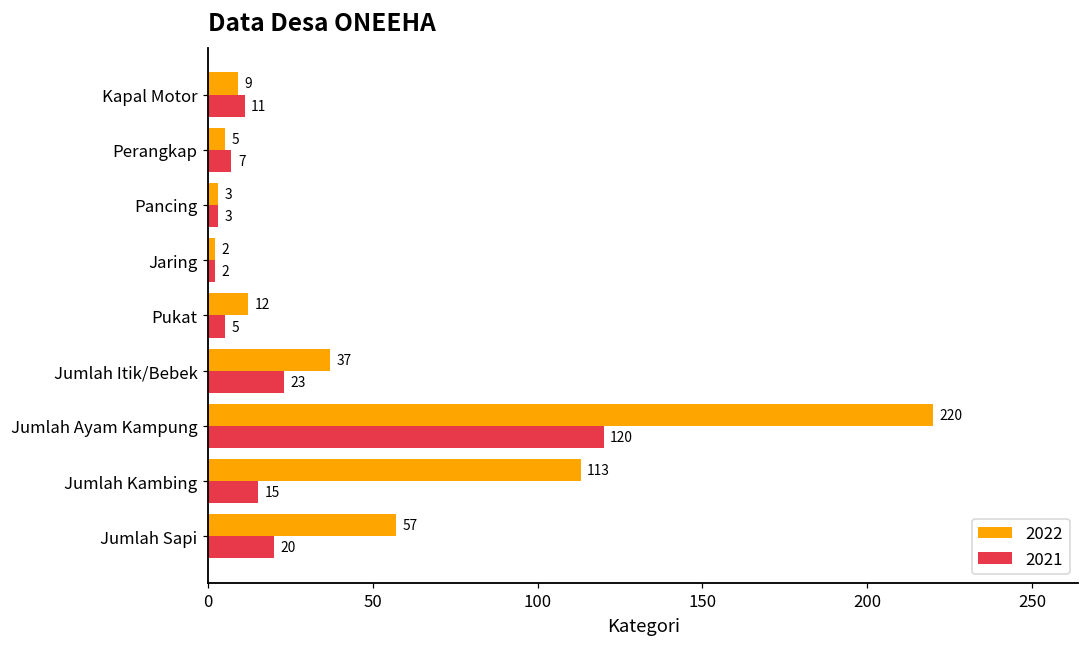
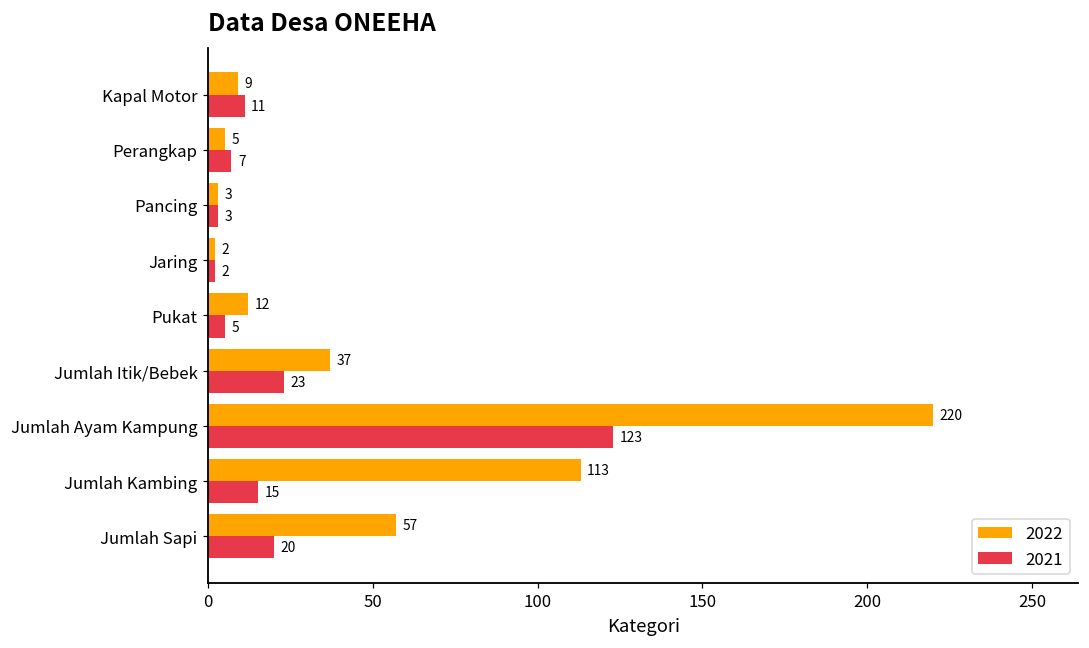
  {
    "2022": {
      "Kapal Motor": 9,
      "Perangkap": 5,
      "Pancing": 3,
      "Jaring": 2,
      "Pukat": 12,
      "Jumlah Itik/Bebek": 37,
      "Jumlah Ayam Kampung": 220,
      "Jumlah Kambing": 113,
      "Jumlah Sapi": 57
    },
    "2021": {
      "Kapal Motor": 11,
      "Perangkap": 7,
      "Pancing": 3,
      "Jaring": 2,
      "Pukat": 5,
      "Jumlah Itik/Bebek": 23,
-     "Jumlah Ayam Kampung": 120,
+     "Jumlah Ayam Kampung": 123,
      "Jumlah Kambing": 15,
      "Jumlah Sapi": 20
    }
  }
